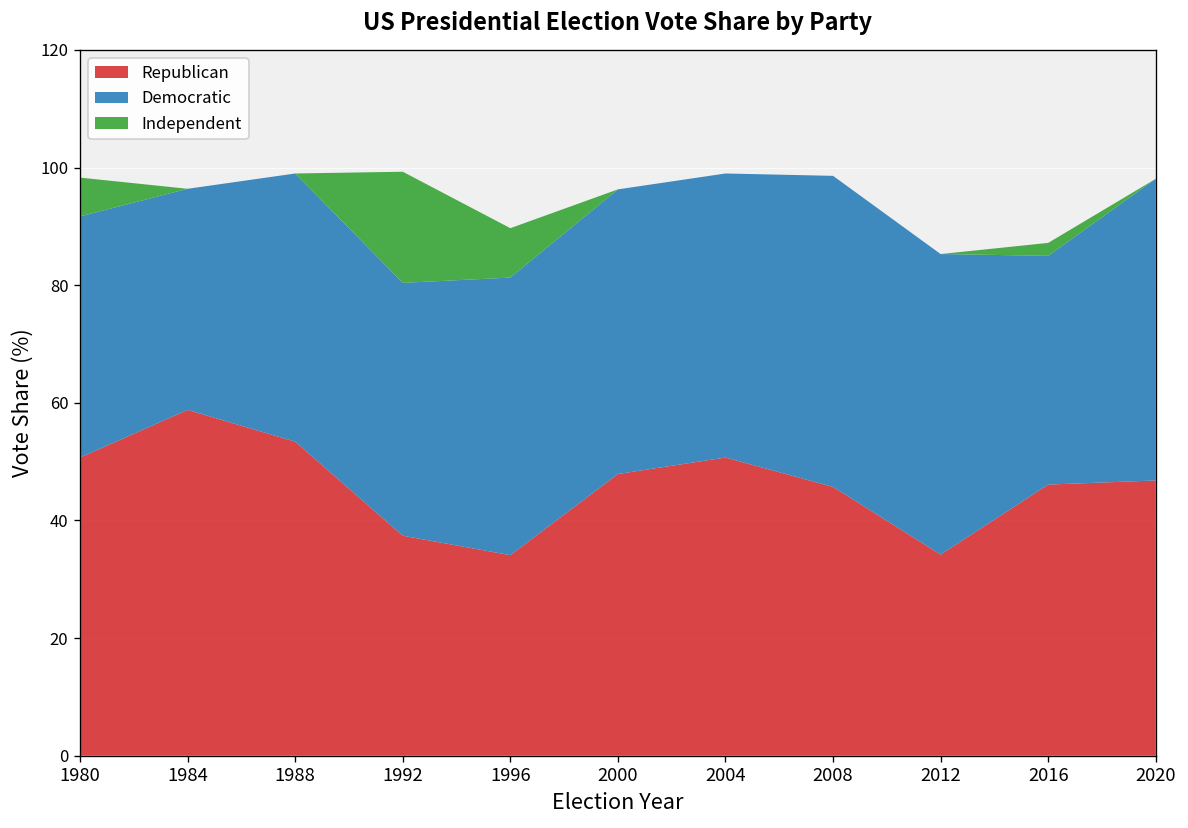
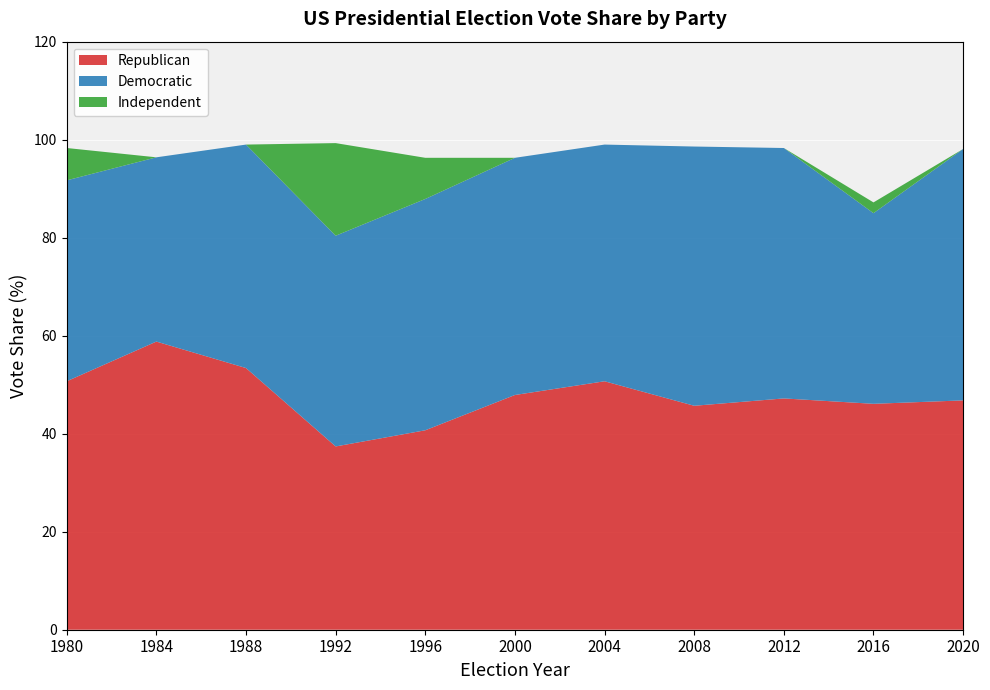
  {
    "Republican": {
      "1980": 51,
      "1984": 59,
      "1988": 53,
      "1992": 37,
-     "1996": 34,
+     "1996": 41,
      "2000": 48,
      "2004": 51,
      "2008": 46,
-     "2012": 34,
+     "2012": 47,
      "2016": 46,
      "2020": 47
    },
    "Democratic": {
      "1980": 41,
      "1992": 43,
      "1996": 47,
      "2016": 39
    },
    "Independent": {
      "1980": 7,
      "1992": 19,
      "1996": 8,
      "2016": 2
    }
  }
